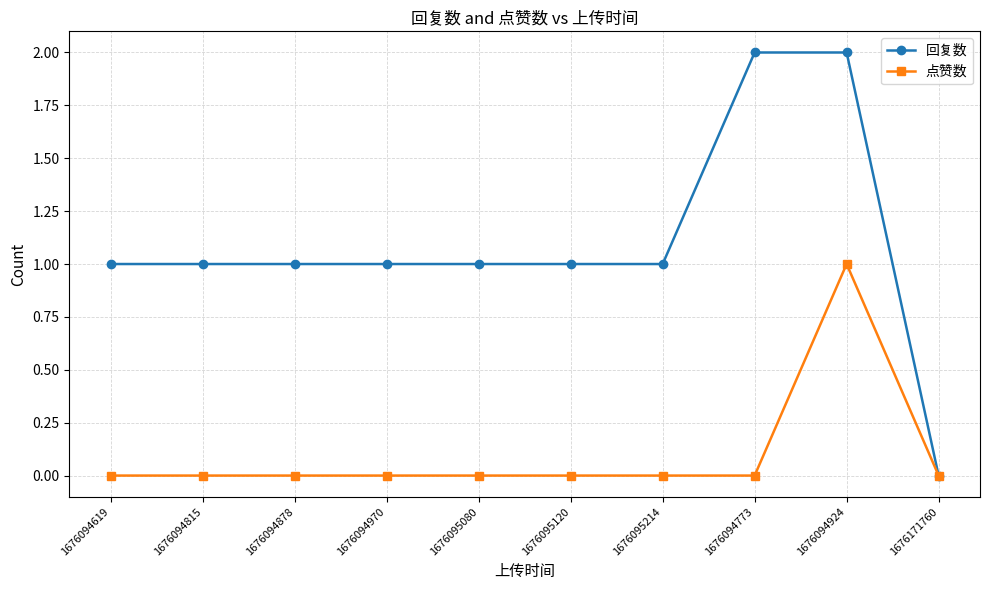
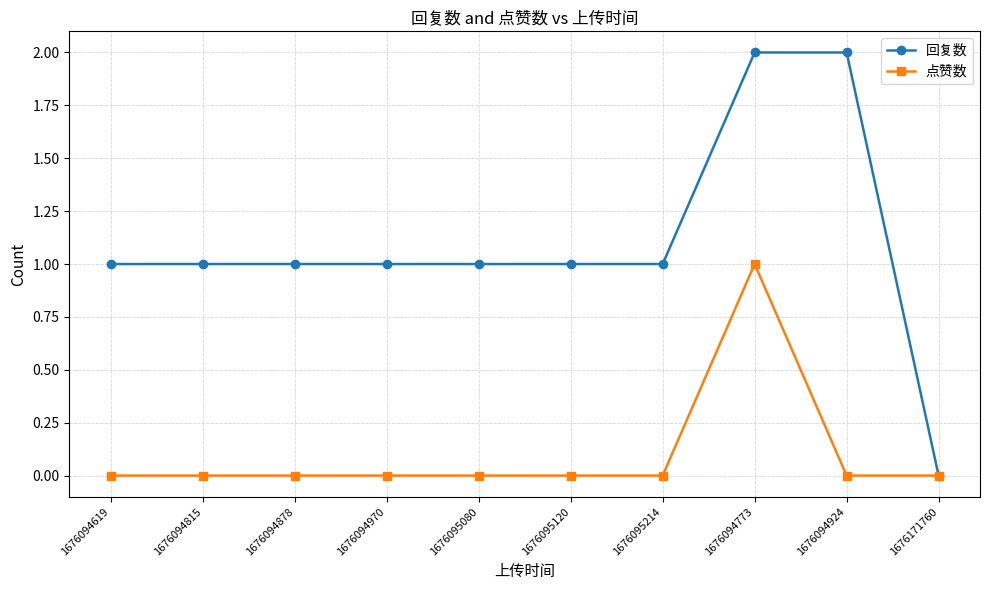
  {
    "回复数": {
      "1676094619": 1,
      "1676094815": 1,
      "1676094878": 1,
      "1676094970": 1,
      "1676095080": 1,
      "1676095120": 1,
      "1676095214": 1,
      "1676094773": 2,
      "1676094924": 2
    },
    "点赞数": {
      "1676094619": 0,
      "1676094815": 0,
      "1676094878": 0,
      "1676094970": 0,
      "1676095080": 0,
      "1676095120": 0,
      "1676095214": 0,
-     "1676094773": 0,
-     "1676094924": 1
+     "1676094773": 1,
+     "1676094924": 0
    }
  }
